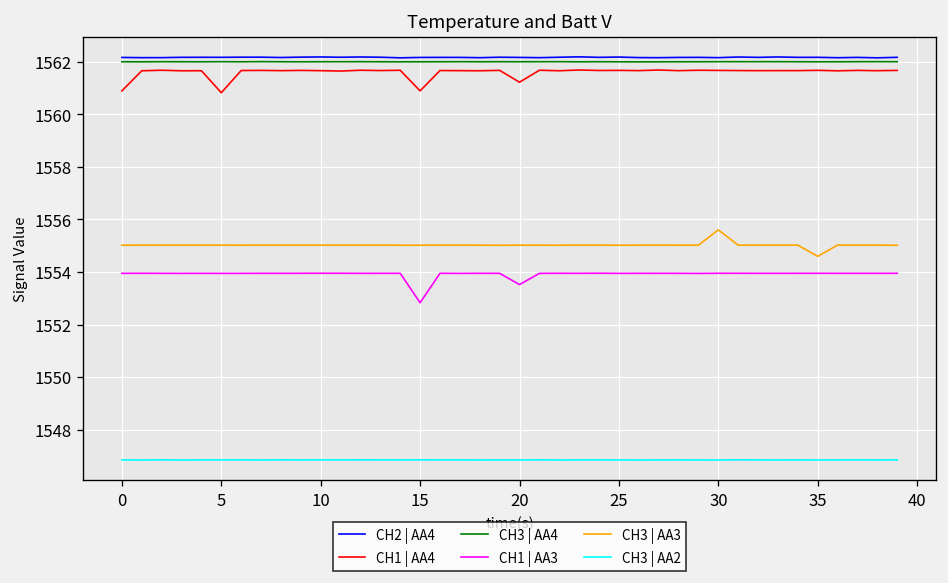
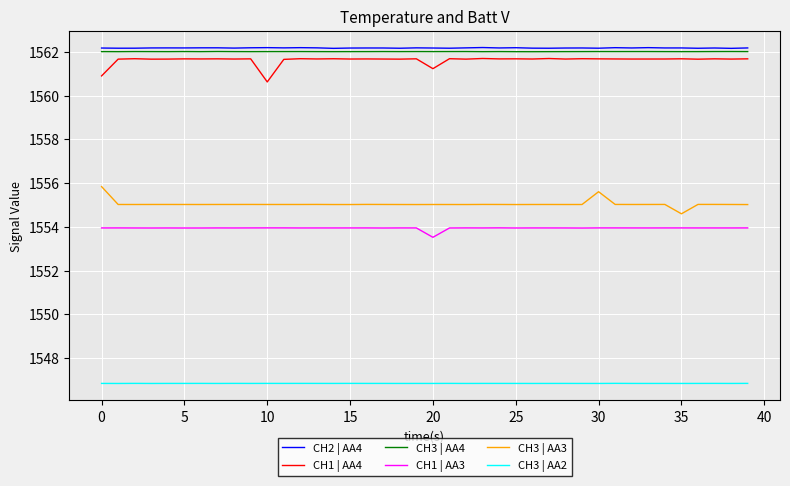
  {
    "CH2 | AA4": {
      "0": 1562.2,
      "5": 1562.2,
      "10": 1562.2,
      "15": 1562.2,
      "20": 1562.2,
      "25": 1562.2,
      "30": 1562.2,
      "35": 1562.2
    },
    "CH1 | AA4": {
      "0": 1560.9,
-     "5": 1560.8,
-     "10": 1561.7,
-     "15": 1560.9,
+     "5": 1561.7,
+     "10": 1560.6,
+     "15": 1561.7,
      "20": 1561.2,
      "25": 1561.7,
      "30": 1561.7,
      "35": 1561.7
    },
    "CH3 | AA4": {
      "0": 1562.0,
      "5": 1562.0,
      "10": 1562.0,
      "15": 1562.0,
      "20": 1562.0,
      "25": 1562.0,
      "30": 1562.0,
      "35": 1562.0
    },
    "CH1 | AA3": {
      "0": 1553.9,
      "5": 1553.9,
      "10": 1554.0,
-     "15": 1552.8,
+     "15": 1554.0,
      "20": 1553.5,
      "25": 1553.9,
      "30": 1554.0,
      "35": 1554.0
    },
    "CH3 | AA3": {
-     "0": 1555.0,
+     "0": 1555.8,
      "5": 1555.0,
      "10": 1555.0,
      "15": 1555.0,
      "20": 1555.0,
      "25": 1555.0,
      "30": 1555.6,
      "35": 1554.6
    },
    "CH3 | AA2": {
      "0": 1546.8,
      "5": 1546.8,
      "10": 1546.8,
      "15": 1546.8,
      "20": 1546.8,
      "25": 1546.8,
      "30": 1546.8,
      "35": 1546.8
    }
  }
